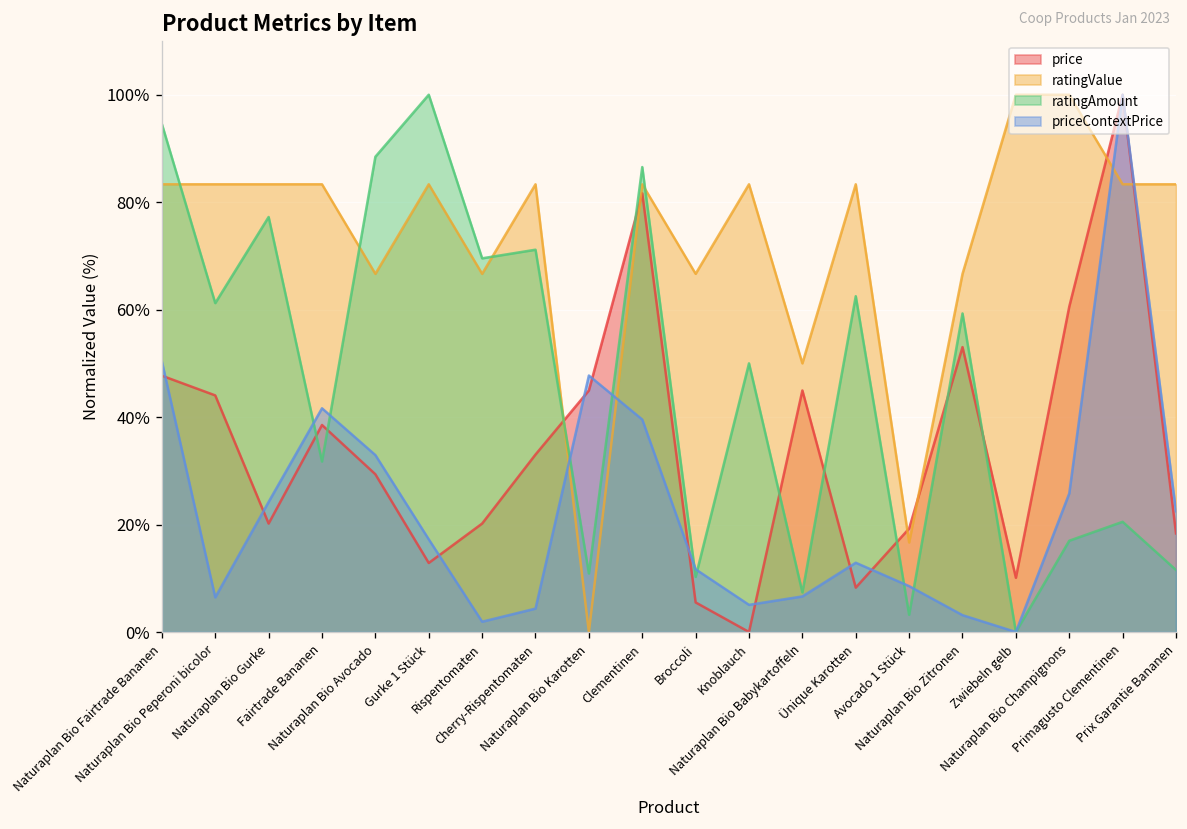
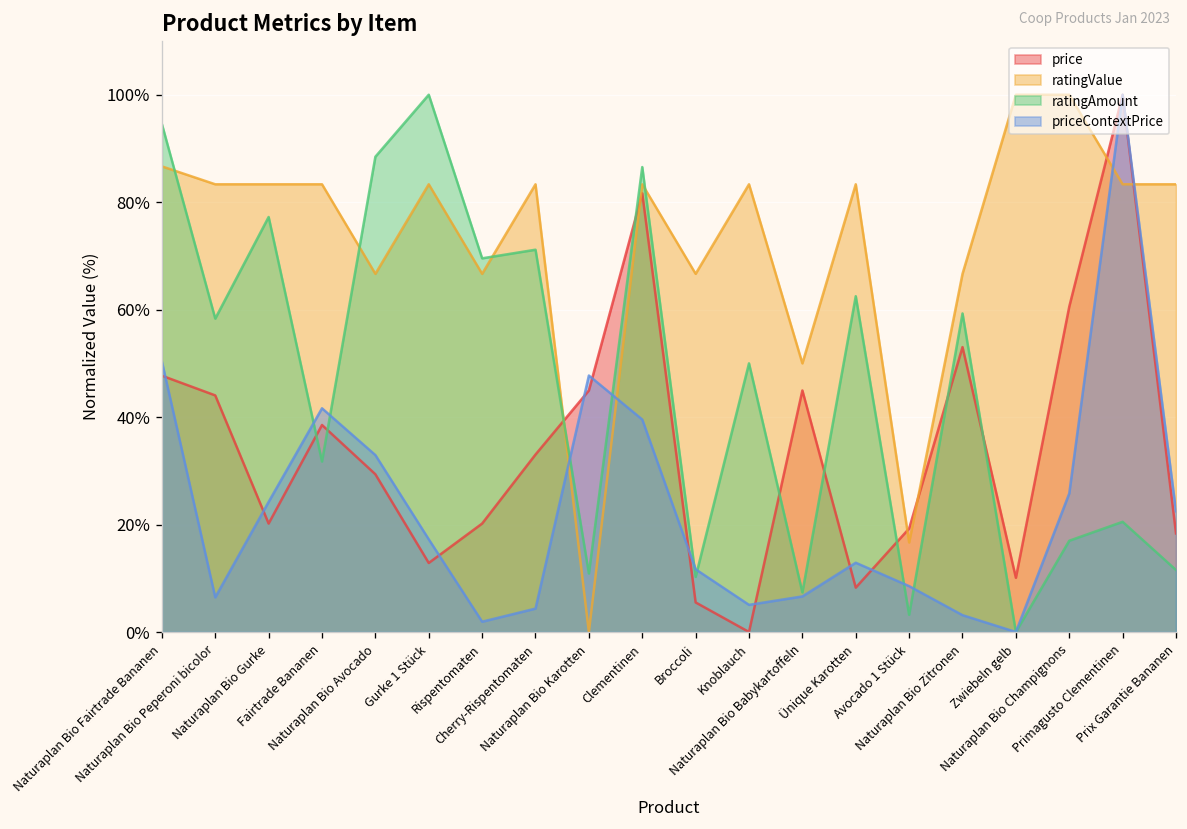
  {
    "price": {
      "Naturaplan Bio Fairtrade Bananen": "48%",
      "Naturaplan Bio Peperoni bicolor": "44%",
      "Naturaplan Bio Gurke": "20%",
      "Fairtrade Bananen": "39%",
      "Naturaplan Bio Avocado": "29%",
      "Gurke 1 Stück": "13%",
      "Rispentomaten": "20%",
      "Cherry-Rispentomaten": "33%",
      "Naturaplan Bio Karotten": "45%",
      "Clementinen": "82%",
      "Broccoli": "6%",
      "Knoblauch": "0%",
      "Naturaplan Bio Babykartoffeln": "45%",
      "Ünique Karotten": "8%",
      "Avocado 1 Stück": "19%",
      "Naturaplan Bio Zitronen": "53%",
      "Zwiebeln gelb": "10%",
      "Naturaplan Bio Champignons": "61%",
      "Prix Garantie Bananen": "18%"
    },
    "ratingValue": {
-     "Naturaplan Bio Fairtrade Bananen": "83%",
+     "Naturaplan Bio Fairtrade Bananen": "87%",
      "Naturaplan Bio Peperoni bicolor": "83%",
      "Naturaplan Bio Gurke": "83%",
      "Fairtrade Bananen": "83%",
      "Naturaplan Bio Avocado": "67%",
      "Gurke 1 Stück": "83%",
      "Rispentomaten": "67%",
      "Cherry-Rispentomaten": "83%",
      "Naturaplan Bio Karotten": "0%",
      "Clementinen": "83%",
      "Broccoli": "67%",
      "Knoblauch": "83%",
      "Naturaplan Bio Babykartoffeln": "50%",
      "Ünique Karotten": "83%",
      "Avocado 1 Stück": "17%",
      "Naturaplan Bio Zitronen": "67%",
      "Primagusto Clementinen": "83%",
      "Prix Garantie Bananen": "83%"
    },
    "ratingAmount": {
      "Naturaplan Bio Fairtrade Bananen": "95%",
-     "Naturaplan Bio Peperoni bicolor": "61%",
+     "Naturaplan Bio Peperoni bicolor": "58%",
      "Naturaplan Bio Gurke": "77%",
      "Fairtrade Bananen": "32%",
      "Naturaplan Bio Avocado": "88%",
      "Gurke 1 Stück": "100%",
      "Rispentomaten": "70%",
      "Cherry-Rispentomaten": "71%",
      "Naturaplan Bio Karotten": "11%",
      "Clementinen": "87%",
      "Broccoli": "10%",
      "Knoblauch": "50%",
      "Naturaplan Bio Babykartoffeln": "7%",
      "Ünique Karotten": "63%",
      "Avocado 1 Stück": "3%",
      "Naturaplan Bio Zitronen": "59%",
      "Naturaplan Bio Champignons": "17%",
      "Primagusto Clementinen": "21%",
      "Prix Garantie Bananen": "12%"
    },
    "priceContextPrice": {
      "Naturaplan Bio Fairtrade Bananen": "50%",
      "Naturaplan Bio Peperoni bicolor": "6%",
      "Naturaplan Bio Gurke": "24%",
      "Fairtrade Bananen": "42%",
      "Naturaplan Bio Avocado": "33%",
      "Gurke 1 Stück": "17%",
      "Rispentomaten": "2%",
      "Cherry-Rispentomaten": "4%",
      "Naturaplan Bio Karotten": "48%",
      "Clementinen": "40%",
      "Broccoli": "12%",
      "Knoblauch": "5%",
      "Naturaplan Bio Babykartoffeln": "7%",
      "Ünique Karotten": "13%",
      "Avocado 1 Stück": "9%",
      "Naturaplan Bio Zitronen": "3%",
      "Naturaplan Bio Champignons": "26%",
      "Prix Garantie Bananen": "22%"
    }
  }
